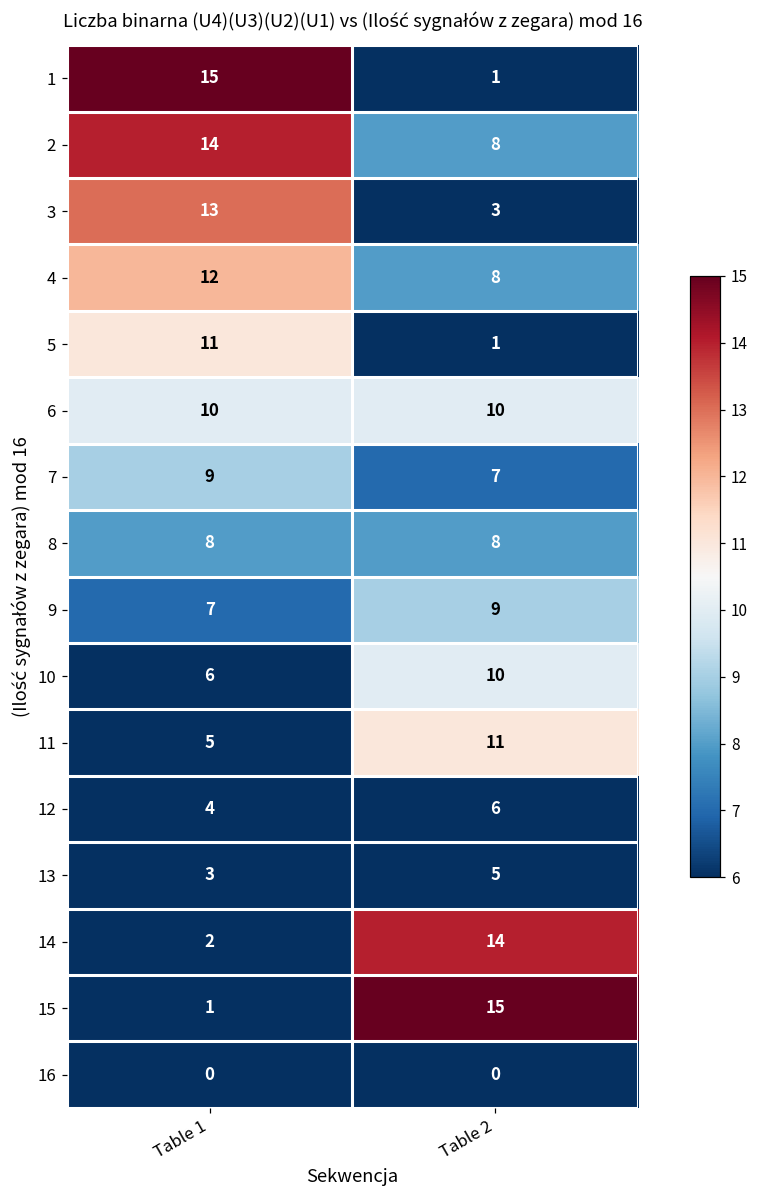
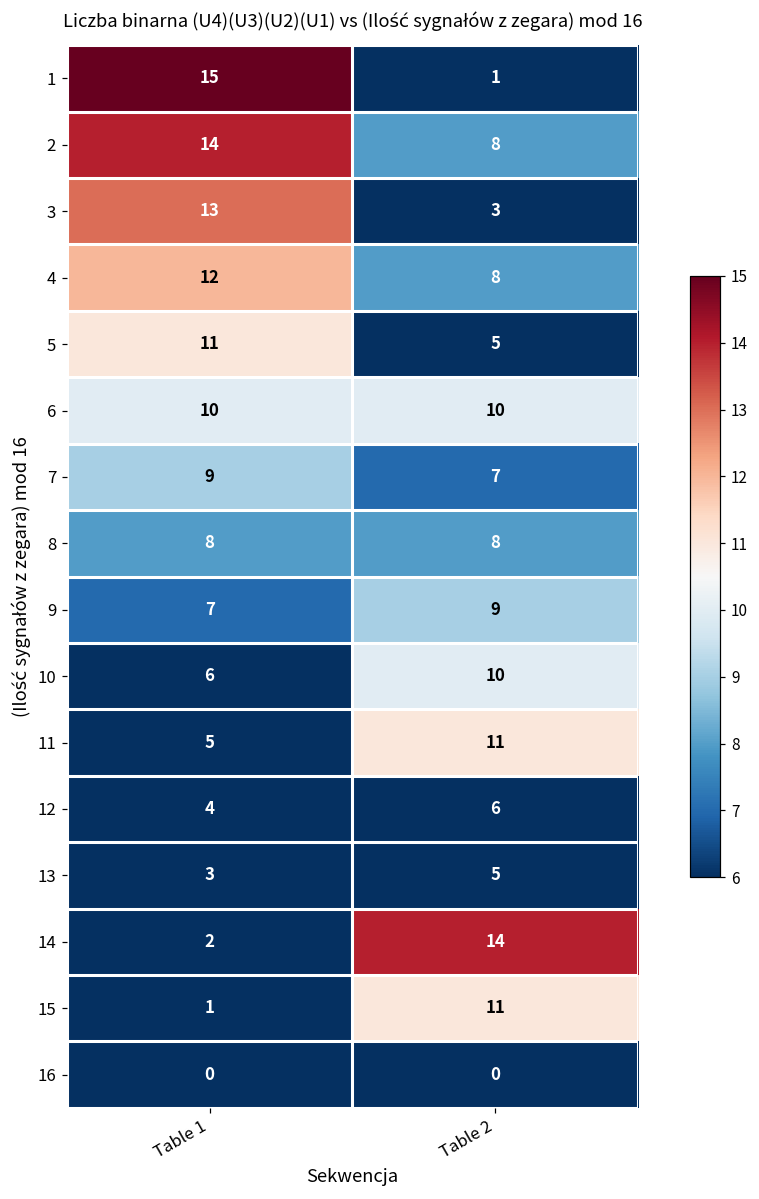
  {
    "1": {
      "Table 1": 15,
      "Table 2": 1
    },
    "2": {
      "Table 1": 14,
      "Table 2": 8
    },
    "3": {
      "Table 1": 13,
      "Table 2": 3
    },
    "4": {
      "Table 1": 12,
      "Table 2": 8
    },
    "5": {
      "Table 1": 11,
-     "Table 2": 1
+     "Table 2": 5
    },
    "6": {
      "Table 1": 10,
      "Table 2": 10
    },
    "7": {
      "Table 1": 9,
      "Table 2": 7
    },
    "8": {
      "Table 1": 8,
      "Table 2": 8
    },
    "9": {
      "Table 1": 7,
      "Table 2": 9
    },
    "10": {
      "Table 1": 6,
      "Table 2": 10
    },
    "11": {
      "Table 1": 5,
      "Table 2": 11
    },
    "12": {
      "Table 1": 4,
      "Table 2": 6
    },
    "13": {
      "Table 1": 3,
      "Table 2": 5
    },
    "14": {
      "Table 1": 2,
      "Table 2": 14
    },
    "15": {
      "Table 1": 1,
-     "Table 2": 15
+     "Table 2": 11
    },
    "16": {
      "Table 1": 0,
      "Table 2": 0
    }
  }
